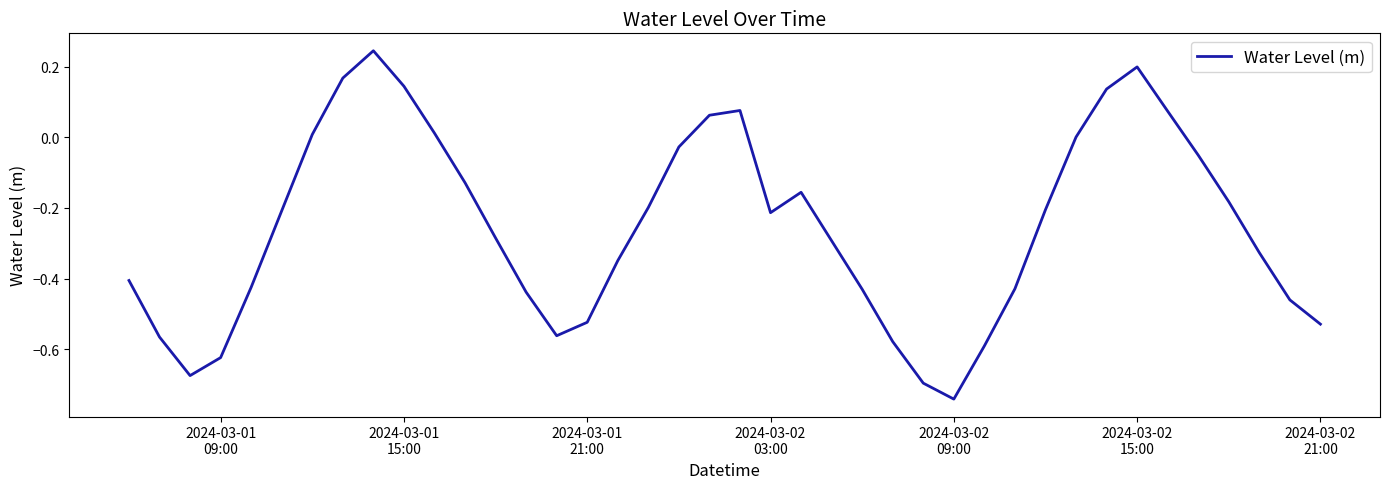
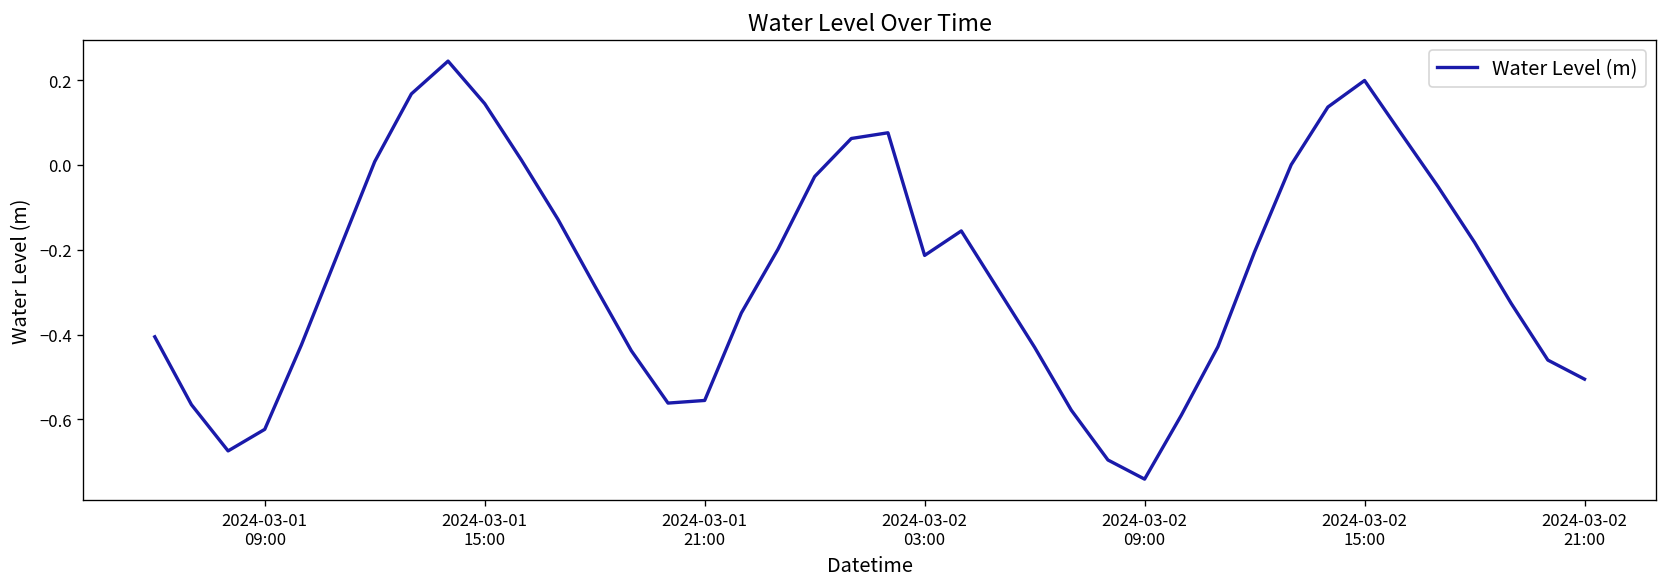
  {
    "2024-03-01 09:00": -0.62,
    "2024-03-01 15:00": 0.14,
-   "2024-03-01 21:00": -0.52,
+   "2024-03-01 21:00": -0.56,
    "2024-03-02 03:00": -0.21,
    "2024-03-02 09:00": -0.74,
    "2024-03-02 15:00": 0.20,
-   "2024-03-02 21:00": -0.53
+   "2024-03-02 21:00": -0.51
  }
